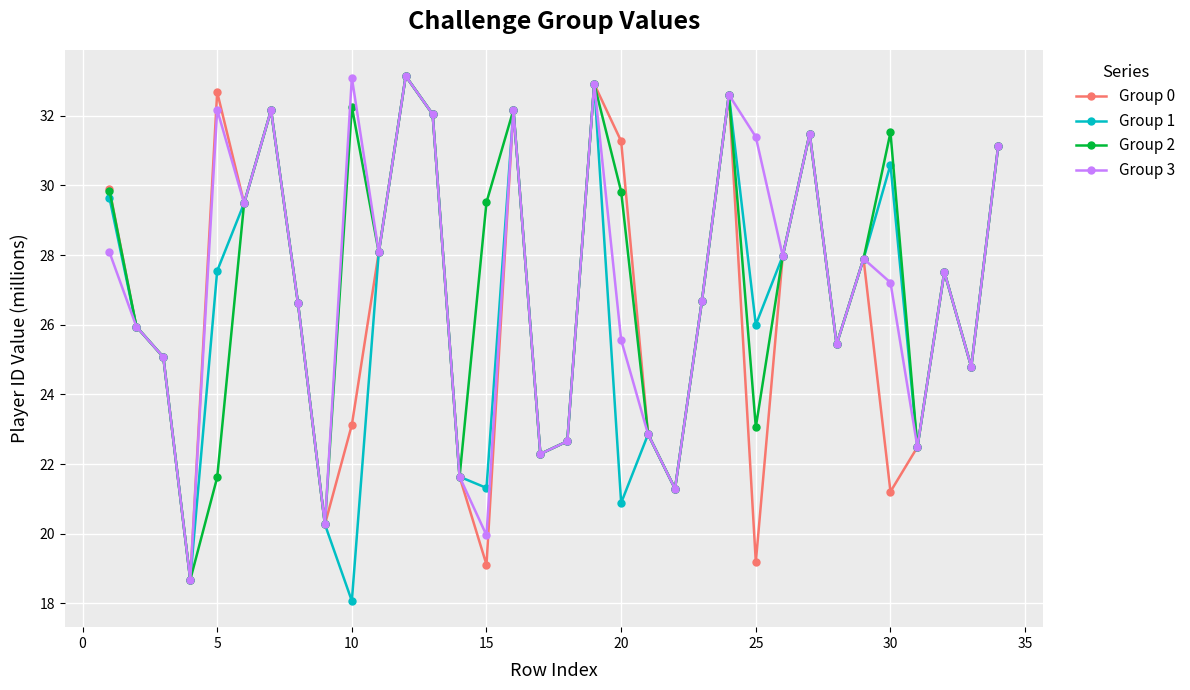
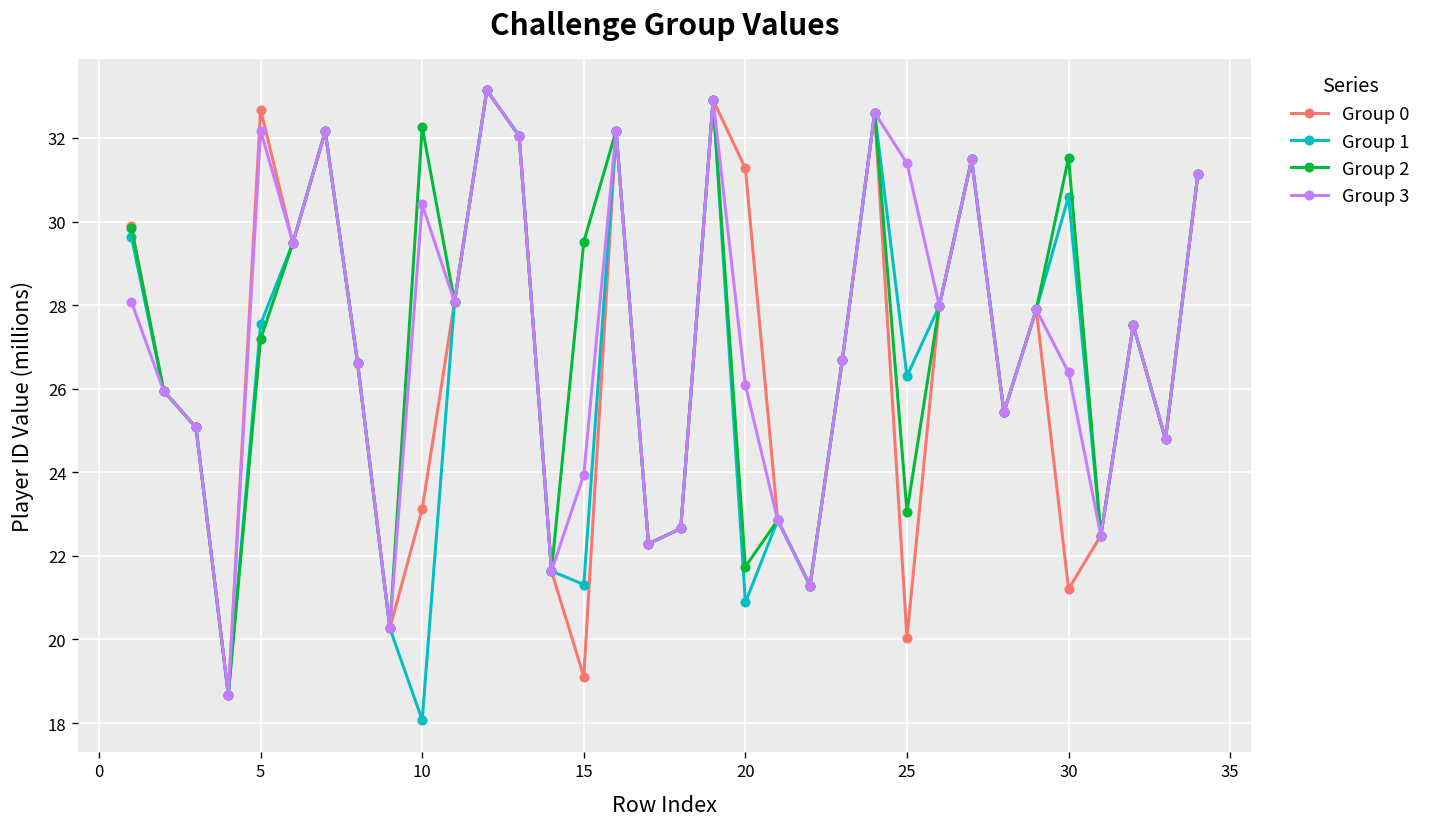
  {
    "Group 0": {
      "5": 32.7,
      "10": 23.1,
      "15": 19.1,
      "20": 31.3,
-     "25": 19.2,
+     "25": 20.0,
      "30": 21.2
    },
    "Group 1": {
      "5": 27.5,
      "10": 18.1,
      "15": 21.3,
      "20": 20.9,
-     "25": 26.0,
+     "25": 26.3,
      "30": 30.6
    },
    "Group 2": {
-     "5": 21.6,
+     "5": 27.2,
      "10": 32.3,
      "15": 29.5,
-     "20": 29.8,
+     "20": 21.7,
      "25": 23.1,
      "30": 31.5
    },
    "Group 3": {
      "5": 32.2,
-     "10": 33.1,
-     "15": 20.0,
-     "20": 25.6,
+     "10": 30.4,
+     "15": 23.9,
+     "20": 26.1,
      "25": 31.4,
-     "30": 27.2
+     "30": 26.4
    }
  }
